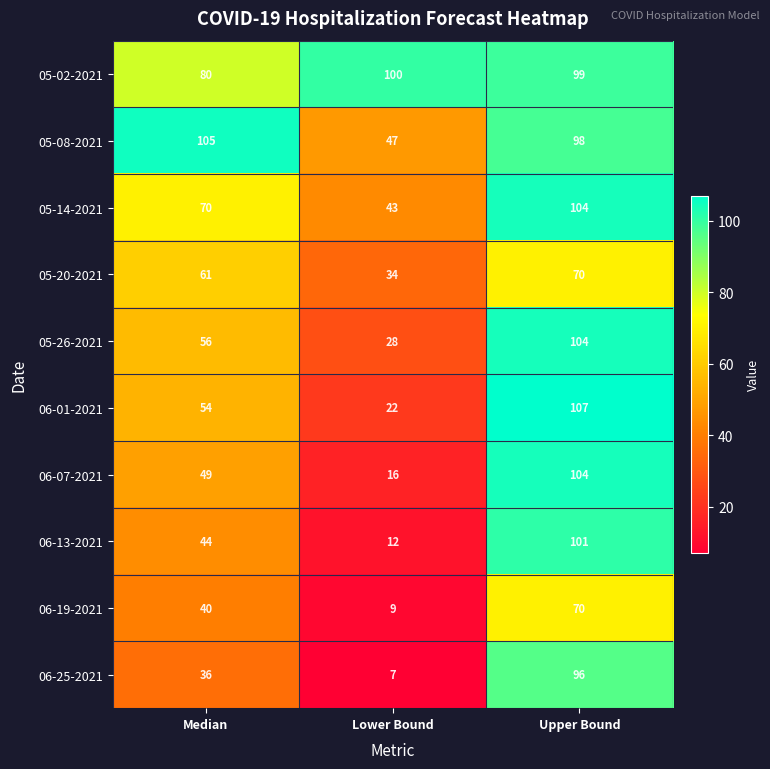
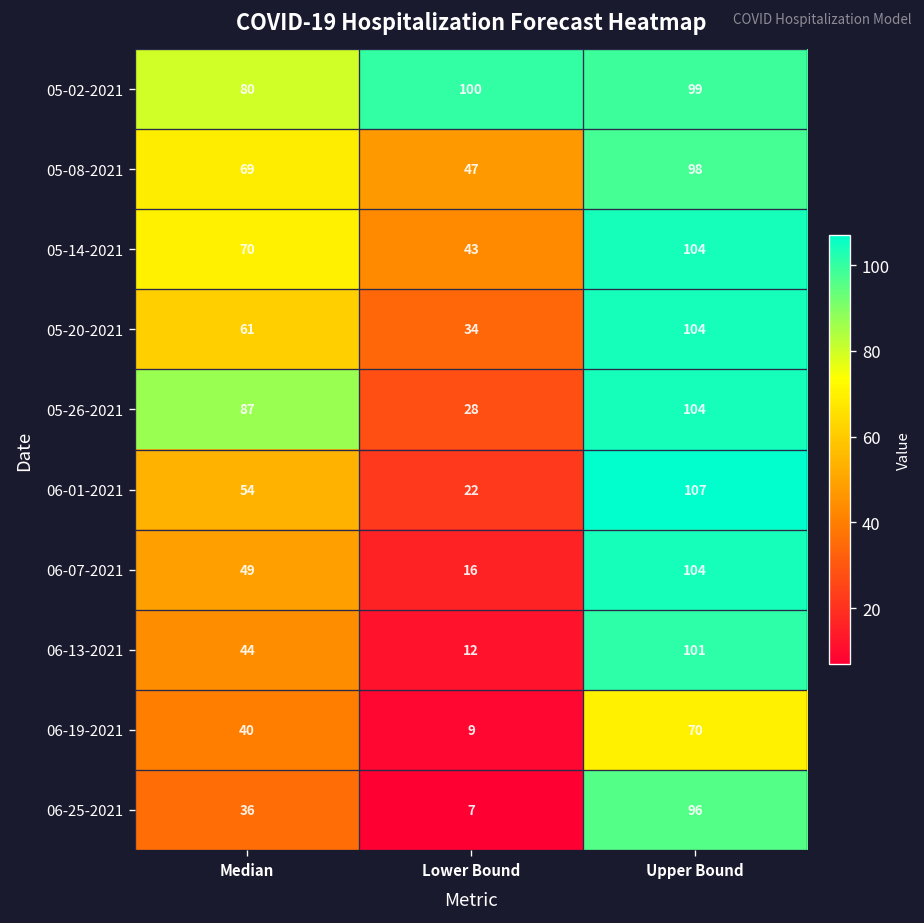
  {
    "05-02-2021": {
      "Median": 80,
      "Lower Bound": 100,
      "Upper Bound": 99
    },
    "05-08-2021": {
-     "Median": 105,
+     "Median": 69,
      "Lower Bound": 47,
      "Upper Bound": 98
    },
    "05-14-2021": {
      "Median": 70,
      "Lower Bound": 43,
      "Upper Bound": 104
    },
    "05-20-2021": {
      "Median": 61,
      "Lower Bound": 34,
-     "Upper Bound": 70
+     "Upper Bound": 104
    },
    "05-26-2021": {
-     "Median": 56,
+     "Median": 87,
      "Lower Bound": 28,
      "Upper Bound": 104
    },
    "06-01-2021": {
      "Median": 54,
      "Lower Bound": 22,
      "Upper Bound": 107
    },
    "06-07-2021": {
      "Median": 49,
      "Lower Bound": 16,
      "Upper Bound": 104
    },
    "06-13-2021": {
      "Median": 44,
      "Lower Bound": 12,
      "Upper Bound": 101
    },
    "06-19-2021": {
      "Median": 40,
      "Lower Bound": 9,
      "Upper Bound": 70
    },
    "06-25-2021": {
      "Median": 36,
      "Lower Bound": 7,
      "Upper Bound": 96
    }
  }
